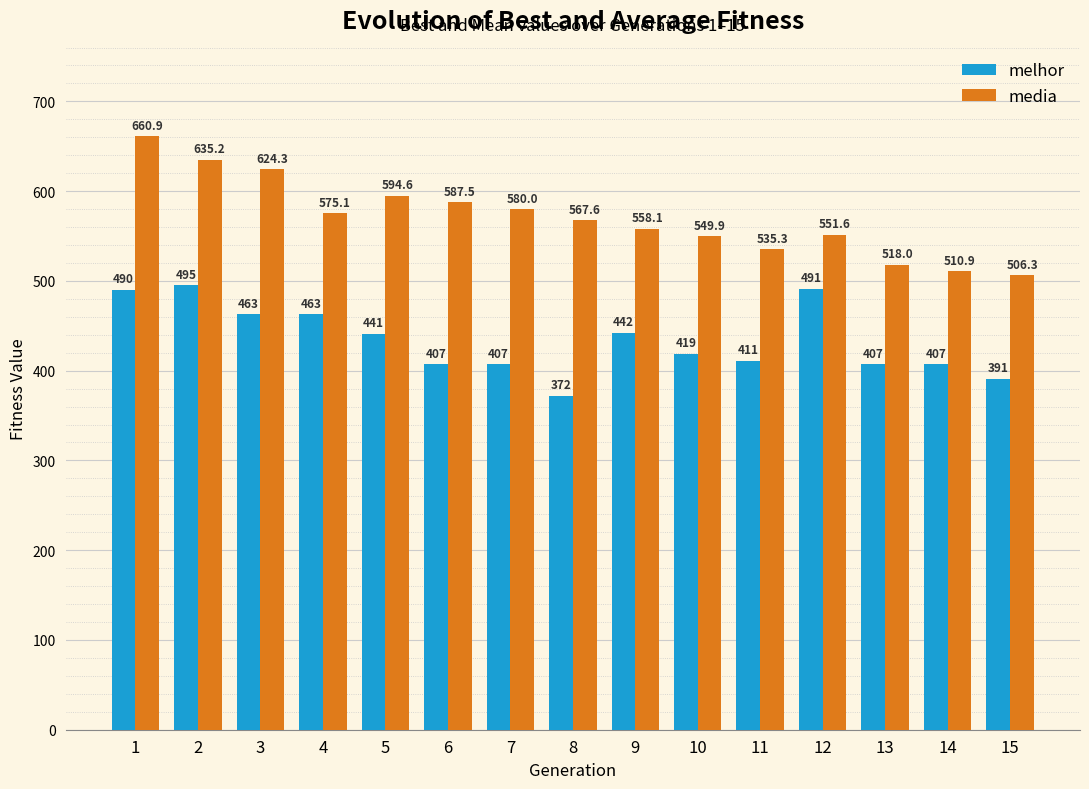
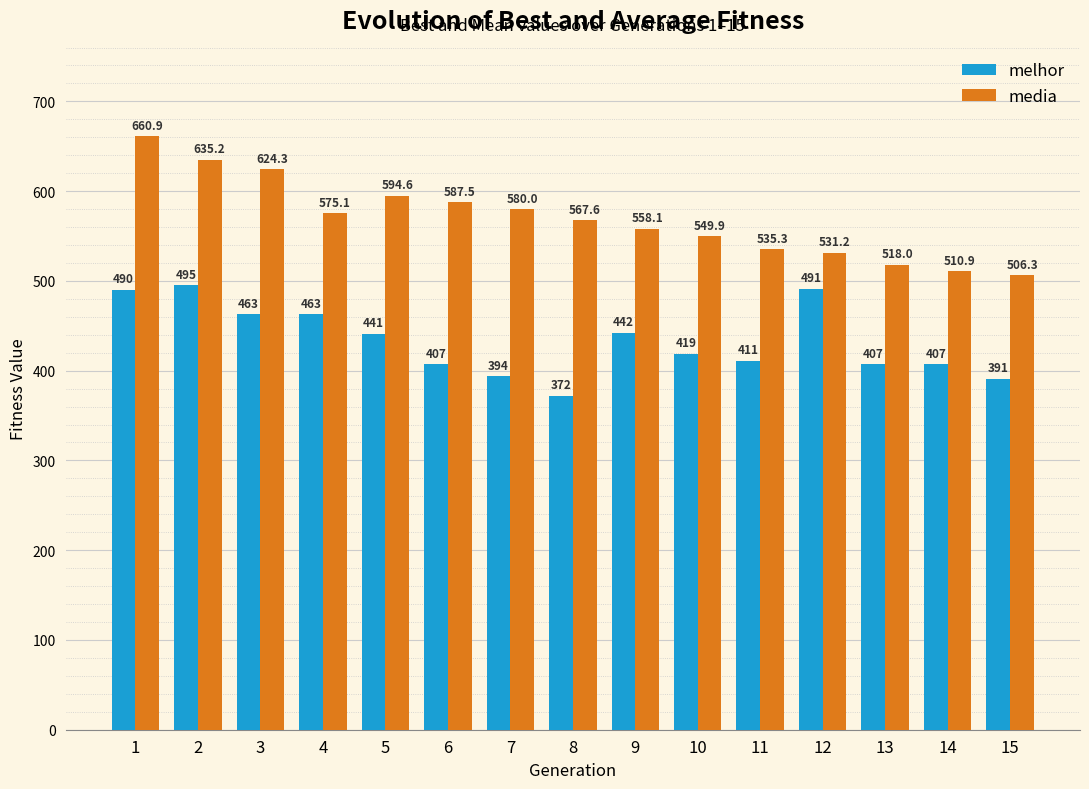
  {
    "melhor": {
      "1": 490,
      "2": 495,
      "3": 463,
      "4": 463,
      "5": 441,
      "6": 407,
-     "7": 407,
+     "7": 394,
      "8": 372,
      "9": 442,
      "10": 419,
      "11": 411,
      "12": 491,
      "13": 407,
      "14": 407,
      "15": 391
    },
    "media": {
      "1": 660.9,
      "2": 635.2,
      "3": 624.3,
      "4": 575.1,
      "5": 594.6,
      "6": 587.5,
      "7": 580.0,
      "8": 567.6,
      "9": 558.1,
      "10": 549.9,
      "11": 535.3,
-     "12": 551.6,
+     "12": 531.2,
      "13": 518.0,
      "14": 510.9,
      "15": 506.3
    }
  }
